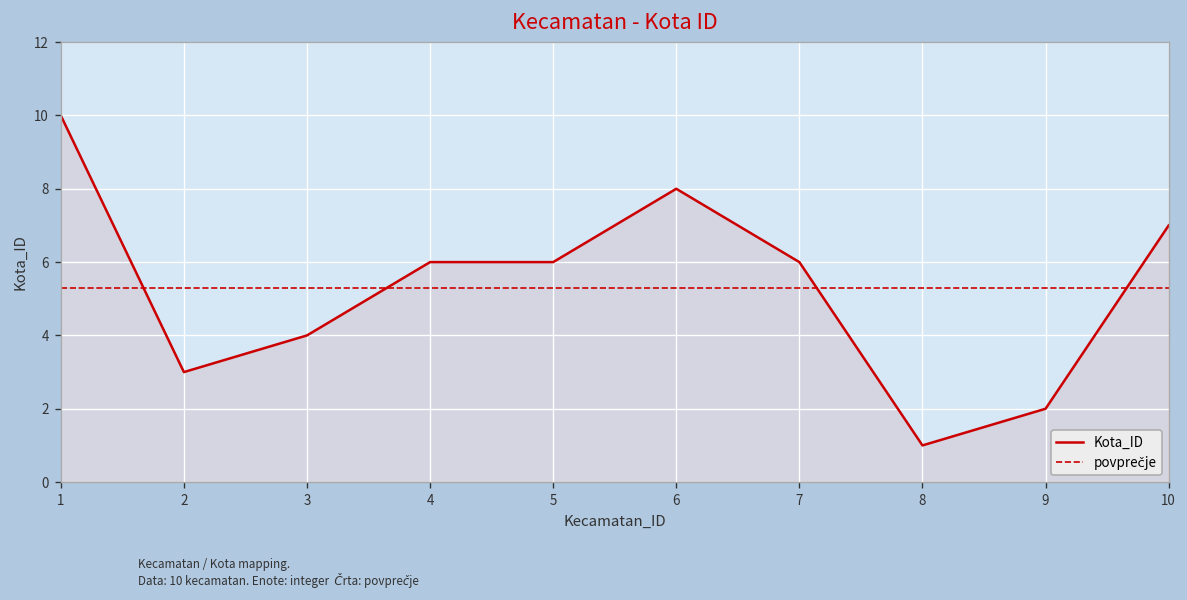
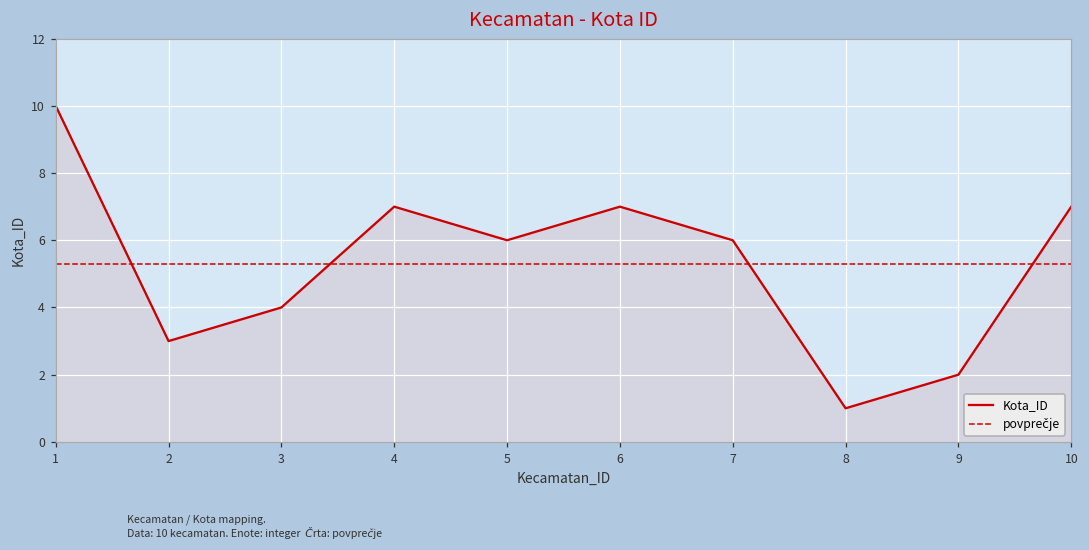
  {
    "1": 10,
    "2": 3,
    "3": 4,
-   "4": 6,
+   "4": 7,
    "5": 6,
-   "6": 8,
+   "6": 7,
    "7": 6,
    "8": 1,
    "9": 2,
    "10": 7
  }
